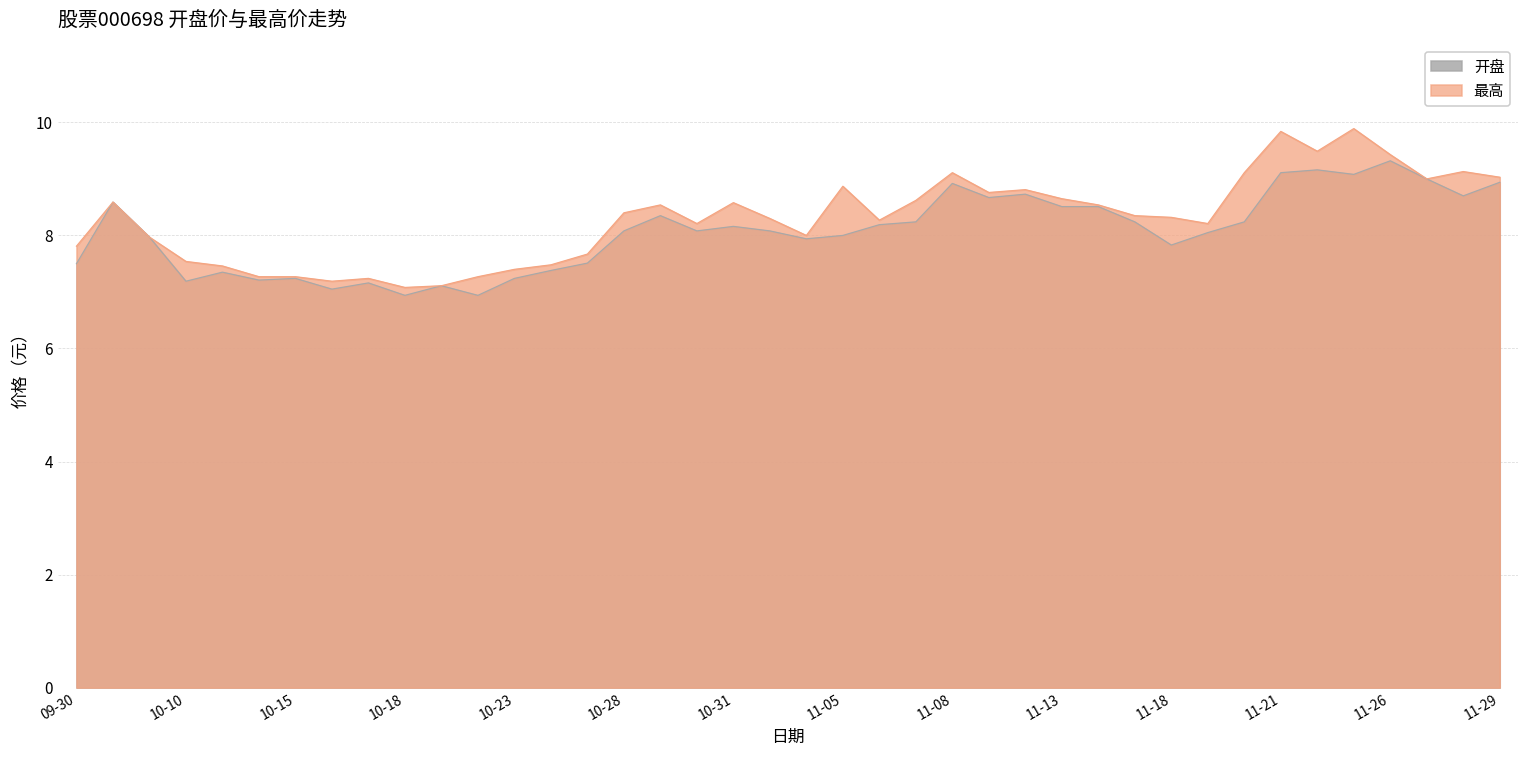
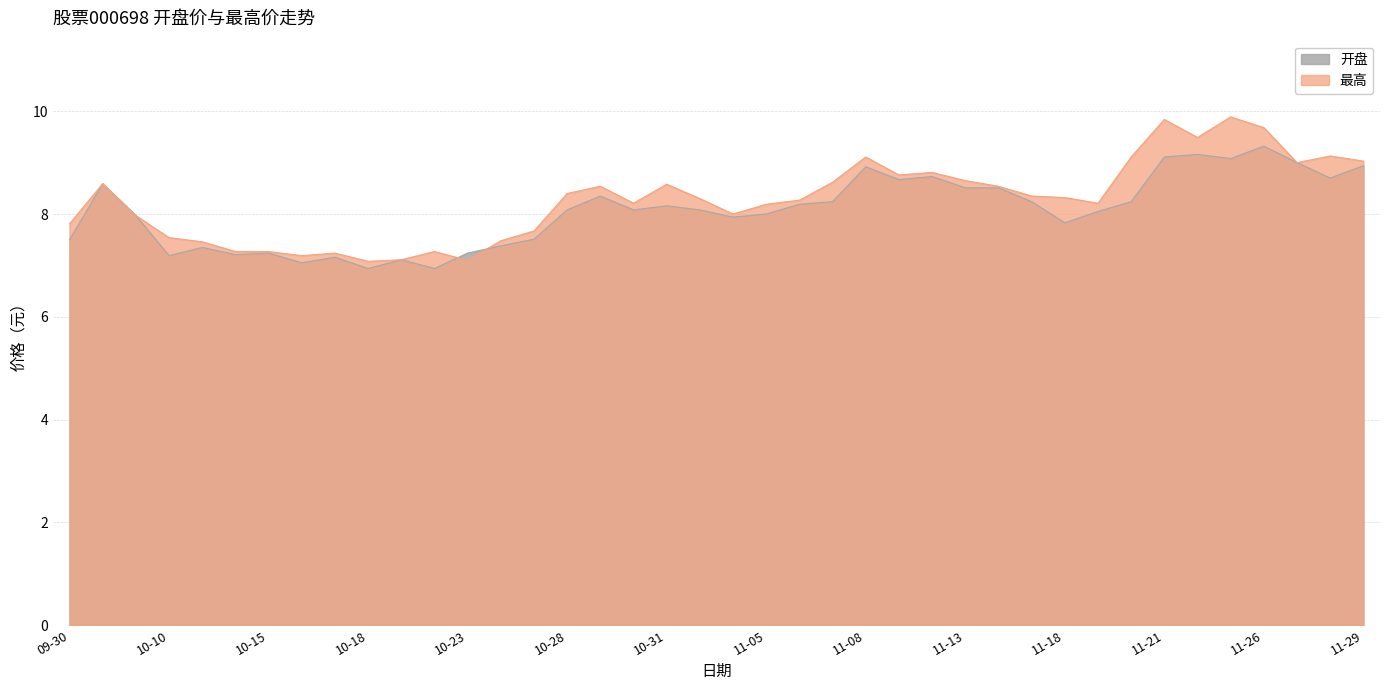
  {
    "开盘": {
      "09-30": 7.5,
      "10-10": 7.2,
      "10-18": 6.9,
      "10-23": 7.2,
      "10-28": 8.1,
      "10-31": 8.2,
      "11-05": 8.0,
      "11-08": 8.9,
      "11-13": 8.5,
      "11-18": 7.8,
      "11-21": 9.1,
      "11-26": 9.3,
      "11-29": 8.9
    },
    "最高": {
      "09-30": 7.8,
      "10-10": 7.5,
      "10-18": 7.1,
-     "10-23": 7.4,
+     "10-23": 7.1,
      "10-28": 8.4,
      "10-31": 8.6,
-     "11-05": 8.9,
+     "11-05": 8.2,
      "11-08": 9.1,
      "11-13": 8.7,
      "11-18": 8.3,
      "11-21": 9.8,
-     "11-26": 9.4,
+     "11-26": 9.7,
      "11-29": 9.0
    }
  }
